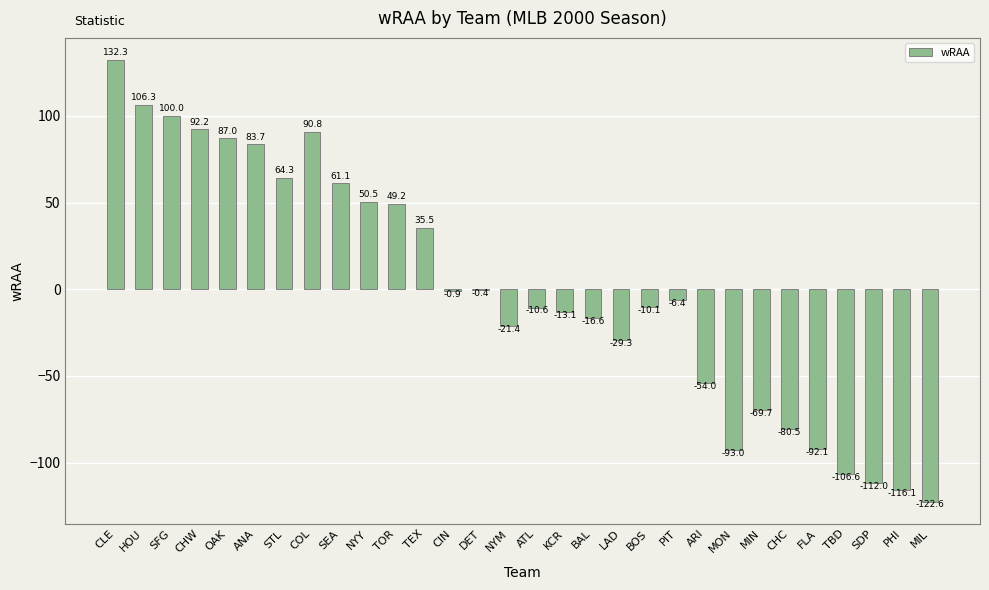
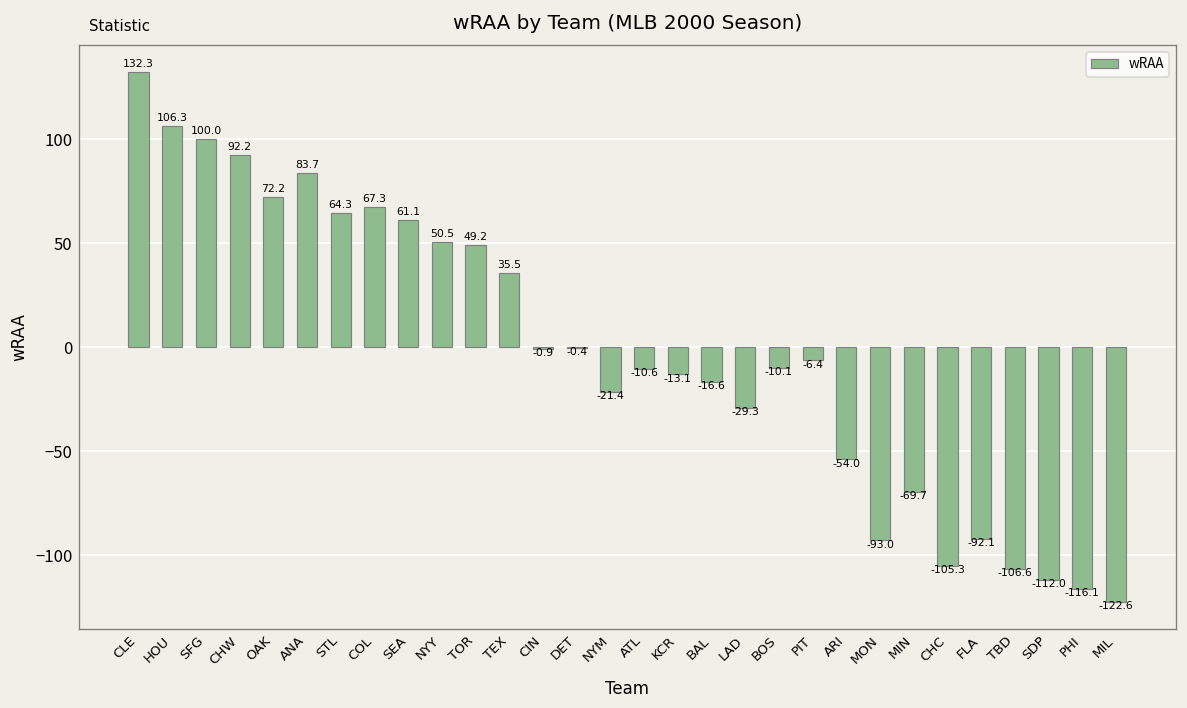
  {
    "CLE": 132.3,
    "HOU": 106.3,
    "SFG": 100.0,
    "CHW": 92.2,
-   "OAK": 87.0,
+   "OAK": 72.2,
    "ANA": 83.7,
    "STL": 64.3,
-   "COL": 90.8,
+   "COL": 67.3,
    "SEA": 61.1,
    "NYY": 50.5,
    "TOR": 49.2,
    "TEX": 35.5,
    "CIN": -0.9,
    "DET": -0.4,
    "NYM": -21.4,
    "ATL": -10.6,
    "KCR": -13.1,
    "BAL": -16.6,
    "LAD": -29.3,
    "BOS": -10.1,
    "PIT": -6.4,
    "ARI": -54.0,
    "MON": -93.0,
    "MIN": -69.7,
-   "CHC": -80.5,
+   "CHC": -105.3,
    "FLA": -92.1,
    "TBD": -106.6,
    "SDP": -112.0,
    "PHI": -116.1,
    "MIL": -122.6
  }
